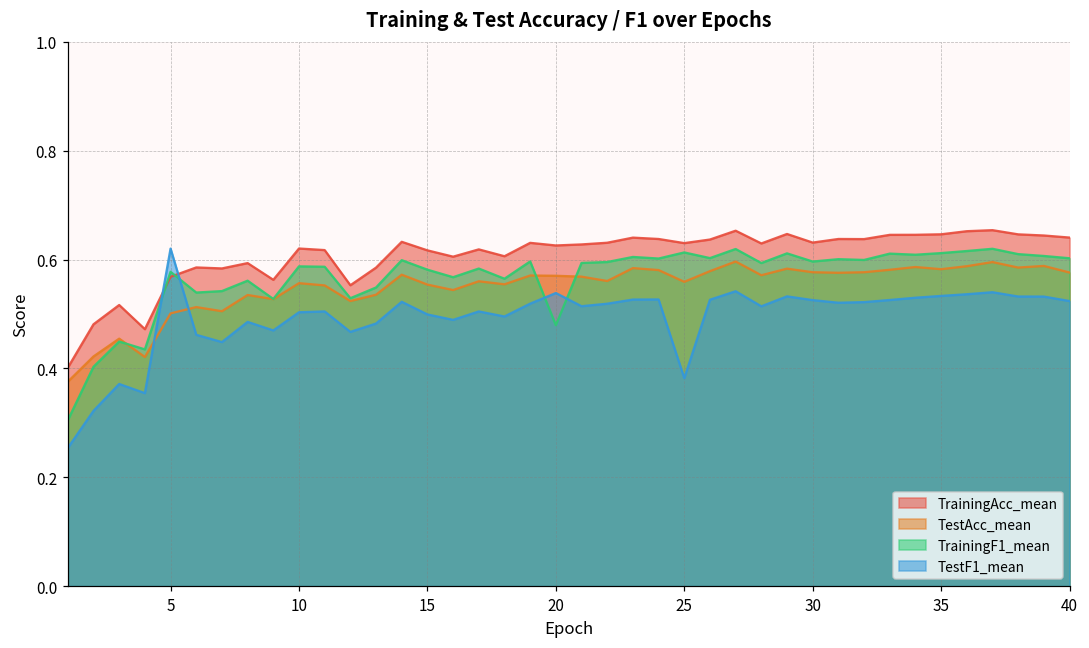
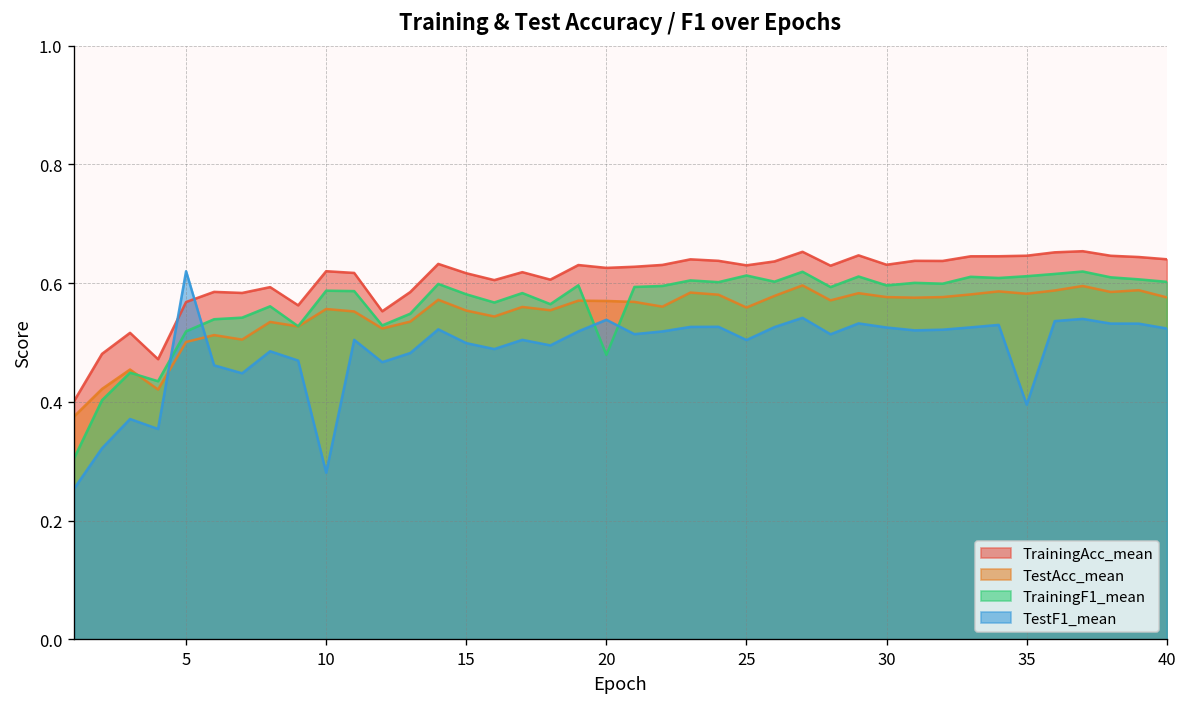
  {
    "TrainingF1_mean": {
-     "5": 0.58,
+     "5": 0.52,
      "10": 0.59,
      "15": 0.58,
      "20": 0.48,
      "25": 0.61,
      "30": 0.60,
      "35": 0.61,
      "40": 0.60
    },
    "TestF1_mean": {
      "5": 0.62,
-     "10": 0.50,
+     "10": 0.28,
      "15": 0.50,
      "20": 0.54,
-     "25": 0.38,
+     "25": 0.50,
      "30": 0.53,
-     "35": 0.53,
+     "35": 0.40,
      "40": 0.52
    }
  }
